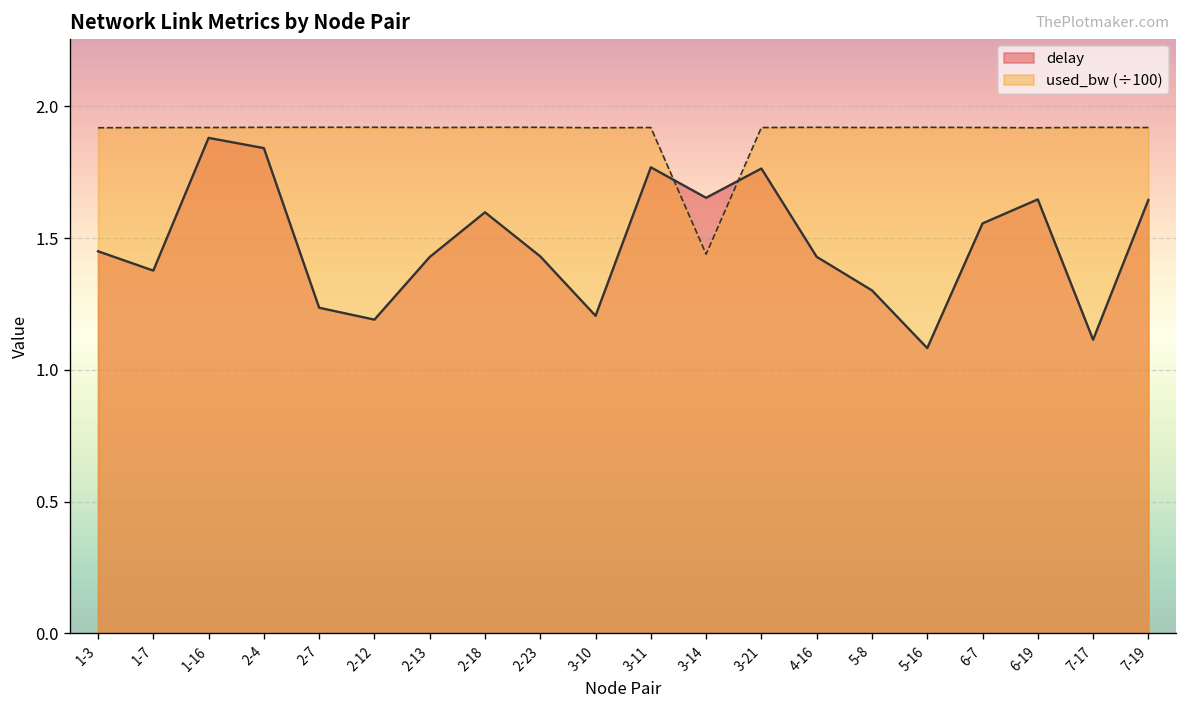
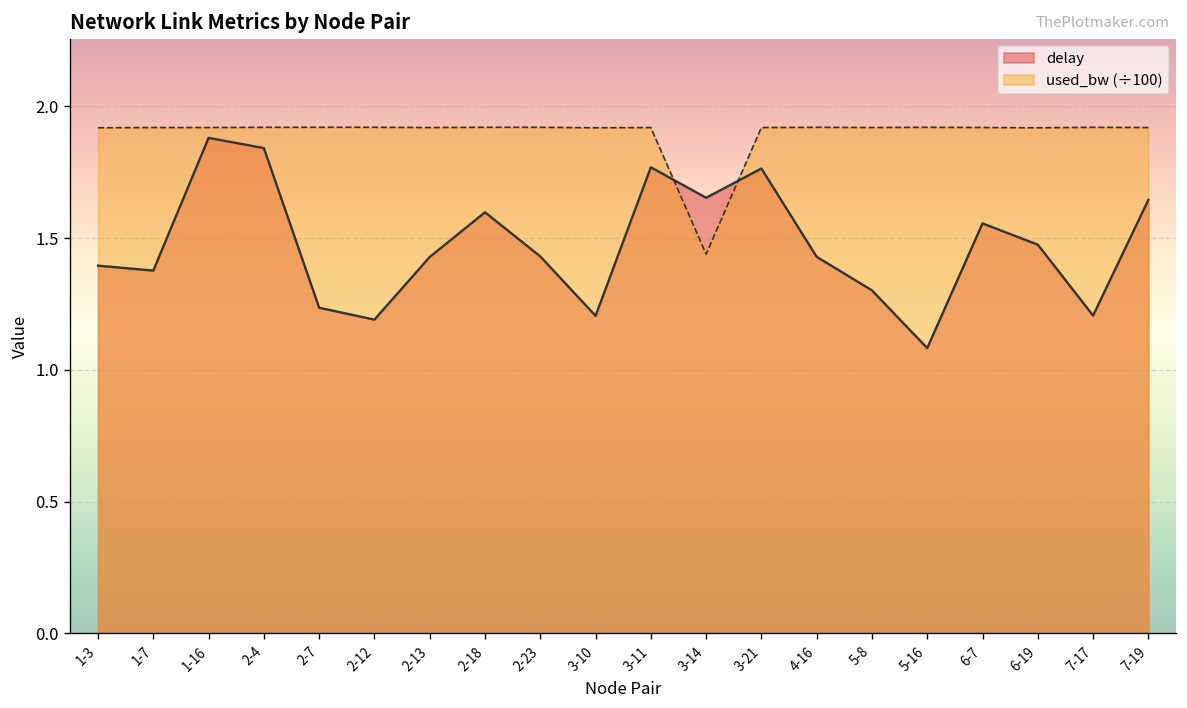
  {
    "delay": {
-     "1-3": 1.45,
+     "1-3": 1.40,
      "1-7": 1.38,
      "1-16": 1.88,
      "2-4": 1.84,
      "2-7": 1.24,
      "2-12": 1.19,
      "2-13": 1.43,
      "2-18": 1.60,
      "2-23": 1.43,
      "3-10": 1.21,
      "3-11": 1.77,
      "3-14": 1.65,
      "3-21": 1.76,
      "4-16": 1.43,
      "5-8": 1.30,
      "5-16": 1.08,
      "6-7": 1.56,
-     "6-19": 1.65,
-     "7-17": 1.11,
+     "6-19": 1.48,
+     "7-17": 1.21,
      "7-19": 1.65
    },
    "used_bw (÷100)": {
      "1-3": 1.92,
      "1-7": 1.92,
      "1-16": 1.92,
      "2-4": 1.92,
      "2-7": 1.92,
      "2-12": 1.92,
      "2-13": 1.92,
      "2-18": 1.92,
      "2-23": 1.92,
      "3-10": 1.92,
      "3-11": 1.92,
      "3-14": 1.44,
      "3-21": 1.92,
      "4-16": 1.92,
      "5-8": 1.92,
      "5-16": 1.92,
      "6-7": 1.92,
      "6-19": 1.92,
      "7-17": 1.92,
      "7-19": 1.92
    }
  }
